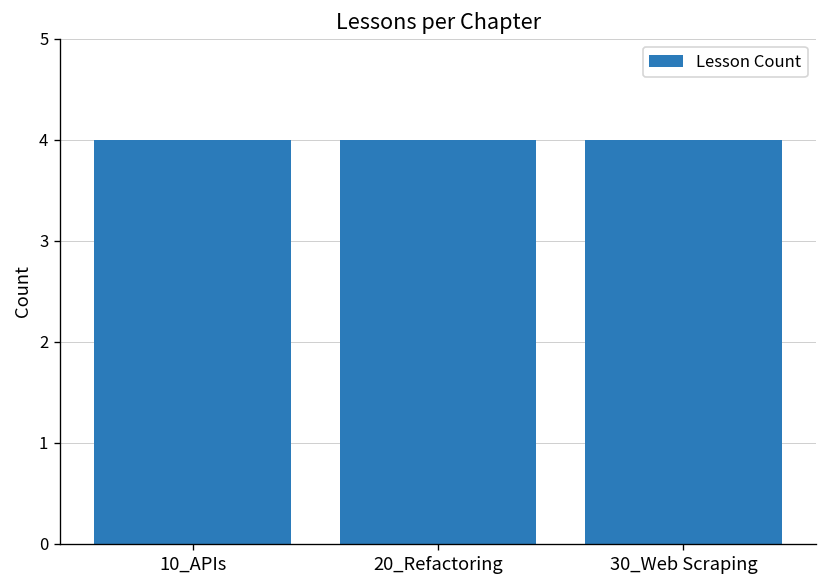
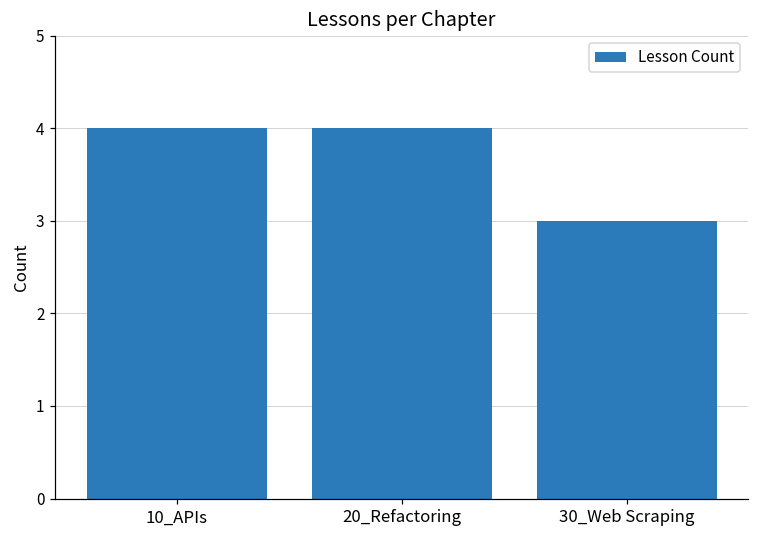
  {
    "10_APIs": 4,
    "20_Refactoring": 4,
-   "30_Web Scraping": 4
+   "30_Web Scraping": 3
  }
